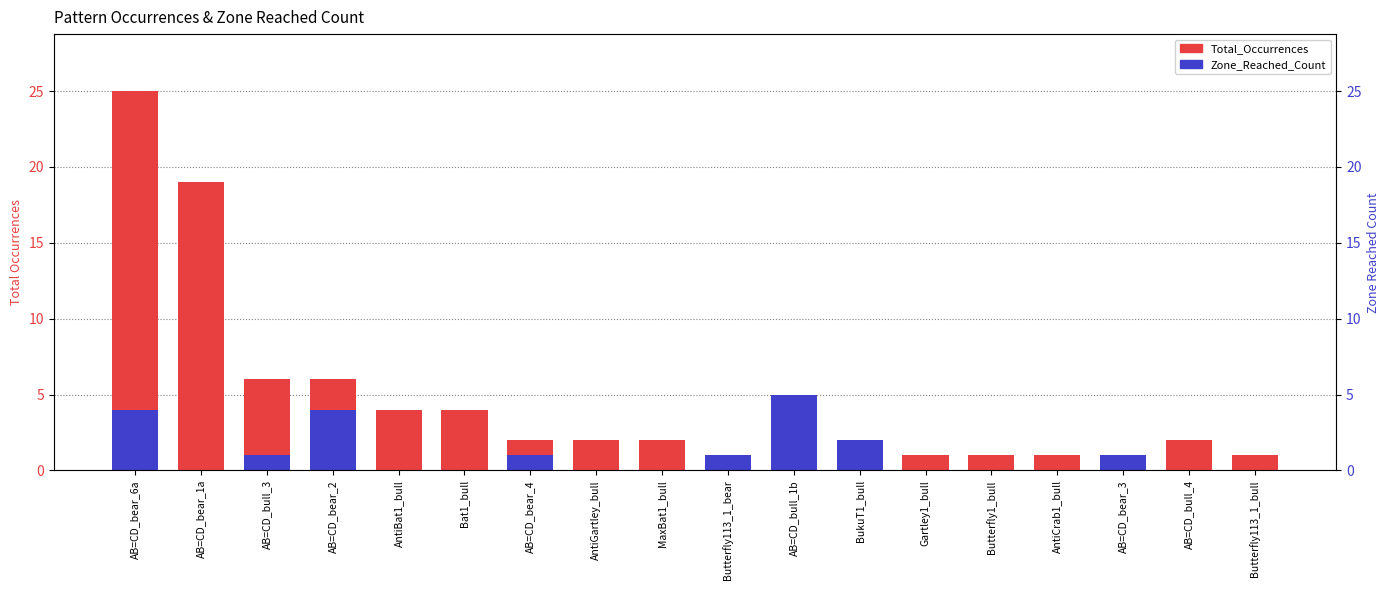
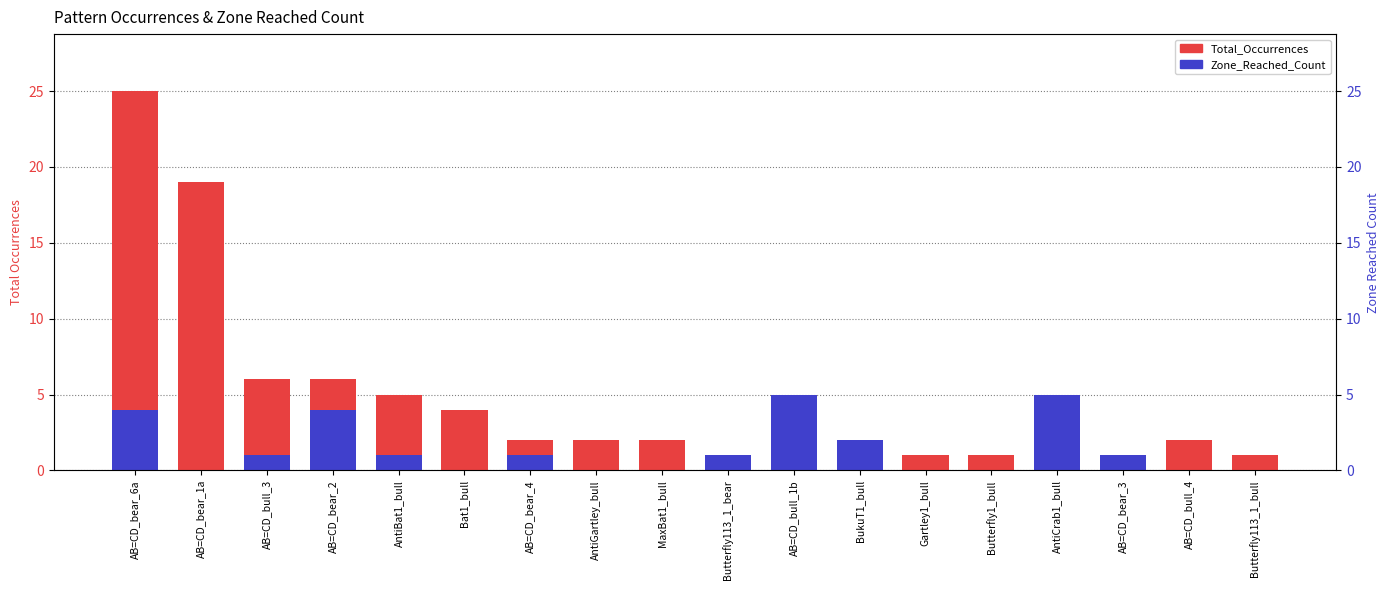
  {
    "Total_Occurrences": {
      "AB=CD_bear_6a": 25,
      "AB=CD_bear_1a": 19,
      "AB=CD_bull_3": 6,
      "AB=CD_bear_2": 6,
-     "AntiBat1_bull": 4,
+     "AntiBat1_bull": 5,
      "Bat1_bull": 4,
      "AB=CD_bear_4": 2,
      "AntiGartley_bull": 2,
      "MaxBat1_bull": 2,
      "Butterfly113_1_bear": 1,
      "Gartley1_bull": 1,
      "Butterfly1_bull": 1,
      "AB=CD_bear_3": 1,
      "AB=CD_bull_4": 2,
      "Butterfly113_1_bull": 1
    },
    "Zone_Reached_Count": {
      "AB=CD_bear_1a": 0,
-     "AntiBat1_bull": 0,
+     "AntiBat1_bull": 1,
      "Bat1_bull": 0,
      "AntiGartley_bull": 0,
      "MaxBat1_bull": 0,
      "Butterfly113_1_bear": 1,
      "AB=CD_bull_1b": 5,
      "BukuT1_bull": 2,
      "Gartley1_bull": 0,
      "Butterfly1_bull": 0,
-     "AntiCrab1_bull": 0,
+     "AntiCrab1_bull": 5,
      "AB=CD_bear_3": 1,
      "AB=CD_bull_4": 0,
      "Butterfly113_1_bull": 0
    }
  }
